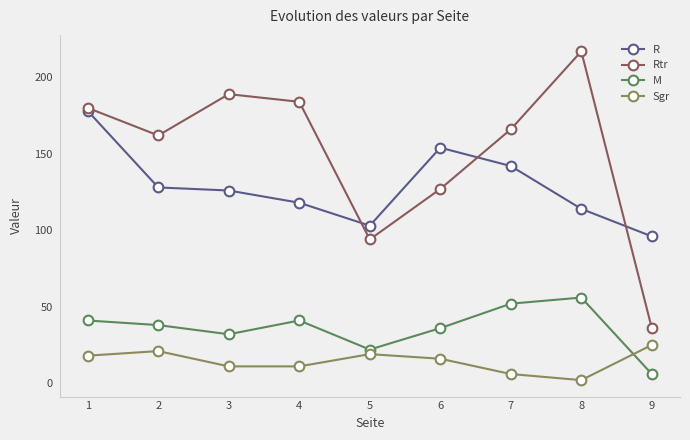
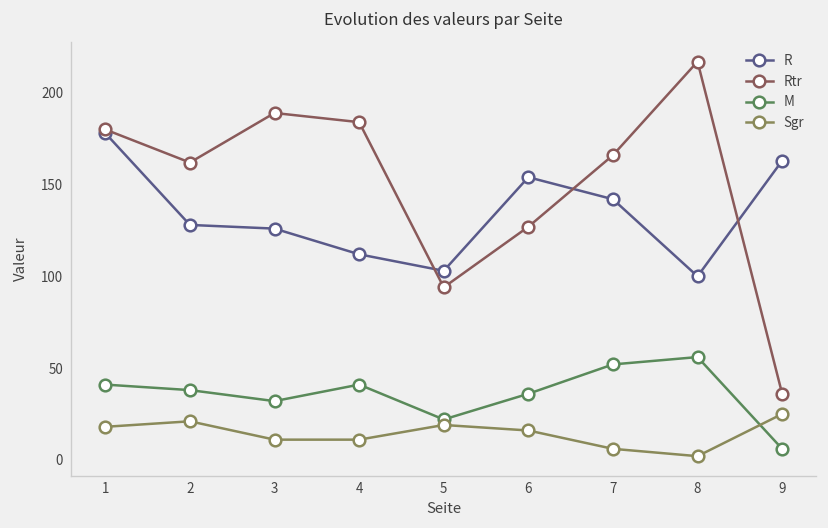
  {
    "R": {
      "1": 178,
      "2": 128,
      "3": 126,
-     "4": 118,
+     "4": 112,
      "5": 103,
      "6": 154,
      "7": 142,
-     "8": 114,
-     "9": 96
+     "8": 100,
+     "9": 163
    }
  }
